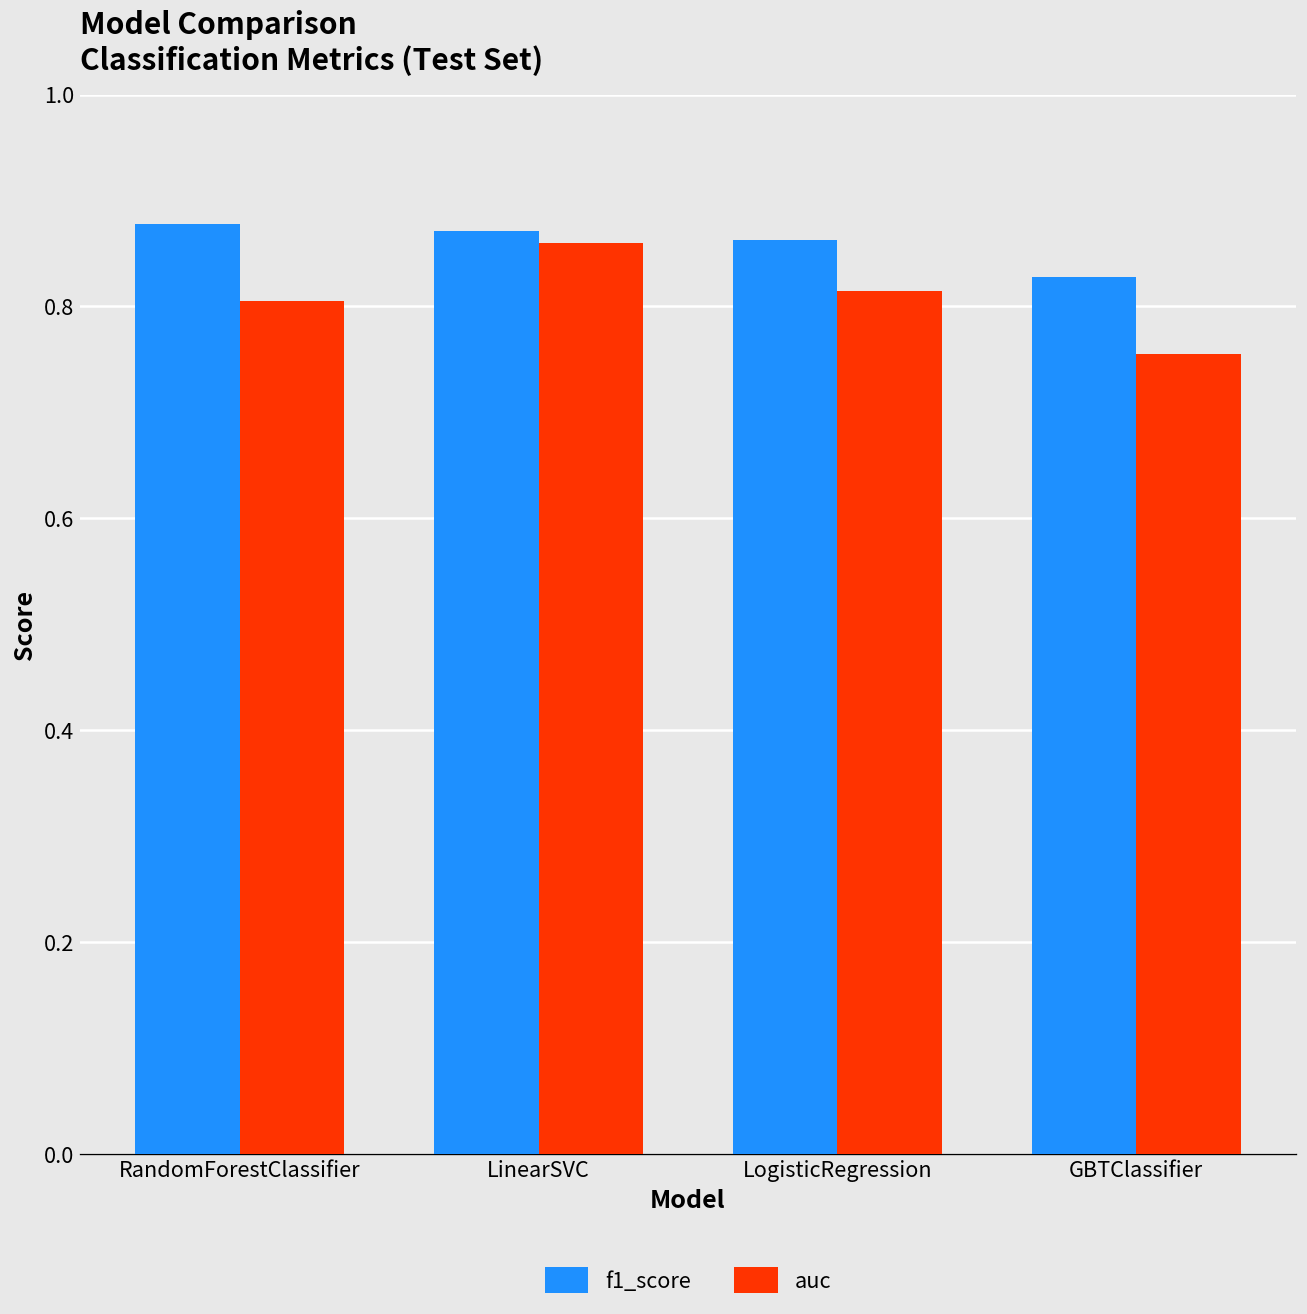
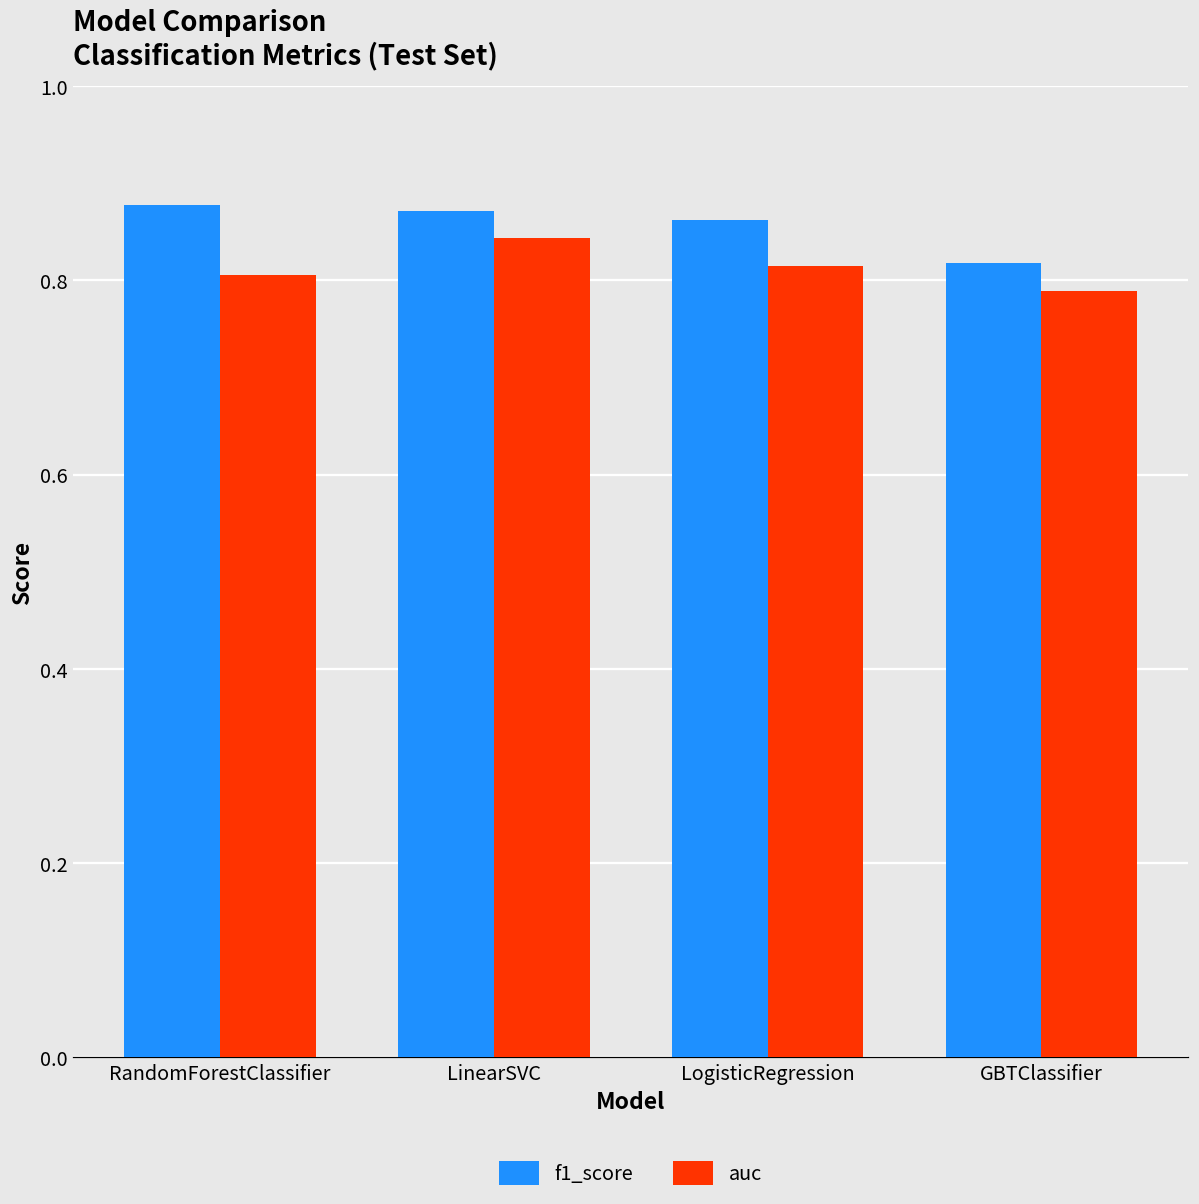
  {
    "f1_score": {
      "RandomForestClassifier": 0.88,
      "LinearSVC": 0.87,
      "LogisticRegression": 0.86,
-     "GBTClassifier": 0.83
+     "GBTClassifier": 0.82
    },
    "auc": {
      "RandomForestClassifier": 0.81,
-     "LinearSVC": 0.86,
+     "LinearSVC": 0.84,
      "LogisticRegression": 0.81,
-     "GBTClassifier": 0.76
+     "GBTClassifier": 0.79
    }
  }
